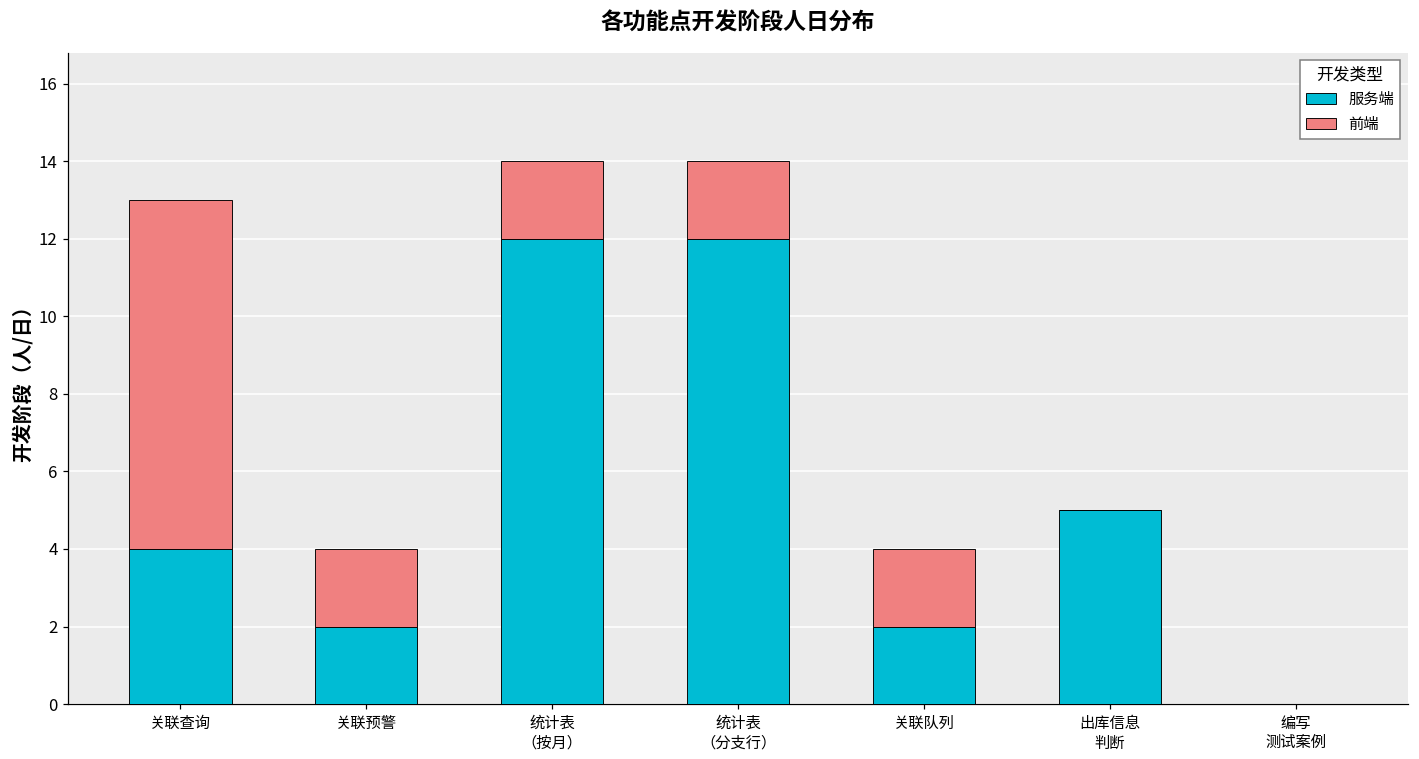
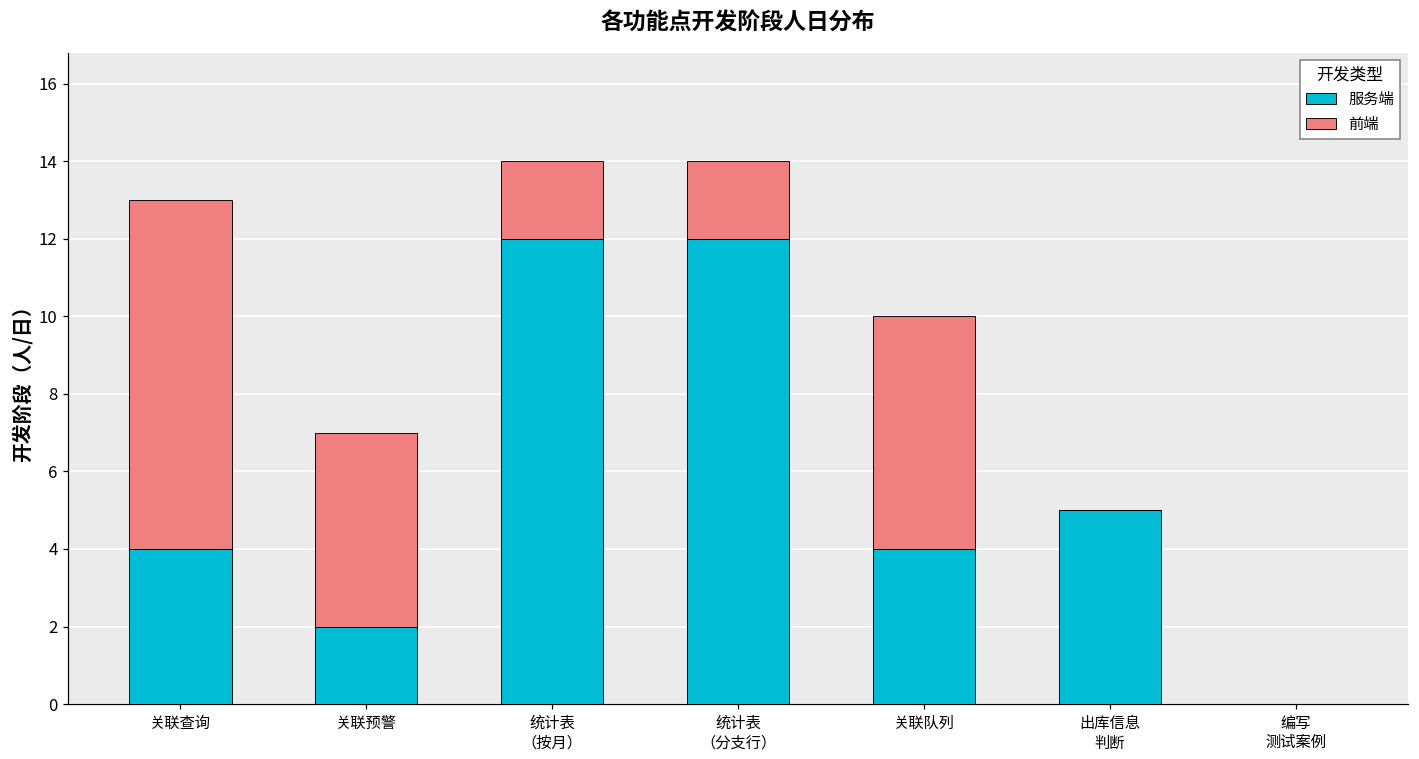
  {
    "服务端": {
      "关联查询": 4,
      "关联预警": 2,
      "统计表 （按月）": 12,
      "统计表 （分支行）": 12,
-     "关联队列": 2,
+     "关联队列": 4,
      "出库信息 判断": 5,
      "编写 测试案例": 0
    },
    "前端": {
      "关联查询": 9,
-     "关联预警": 2,
+     "关联预警": 5,
      "统计表 （按月）": 2,
      "统计表 （分支行）": 2,
-     "关联队列": 2,
+     "关联队列": 6,
      "出库信息 判断": 0,
      "编写 测试案例": 0
    }
  }
